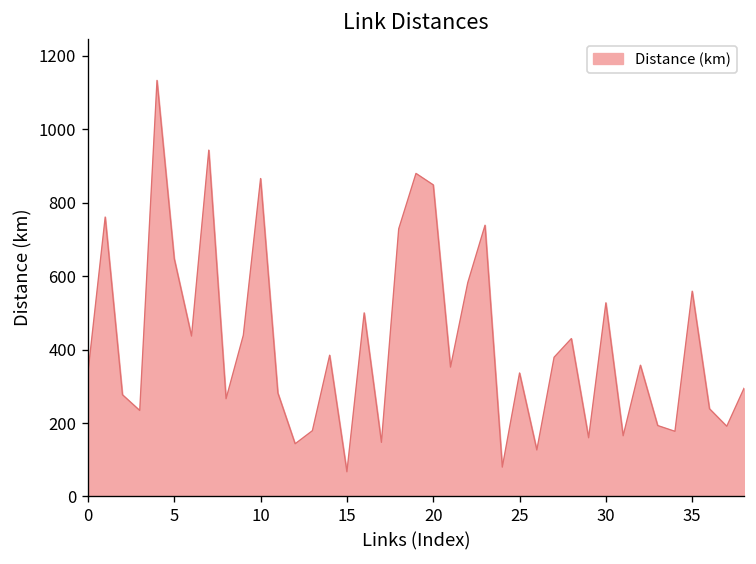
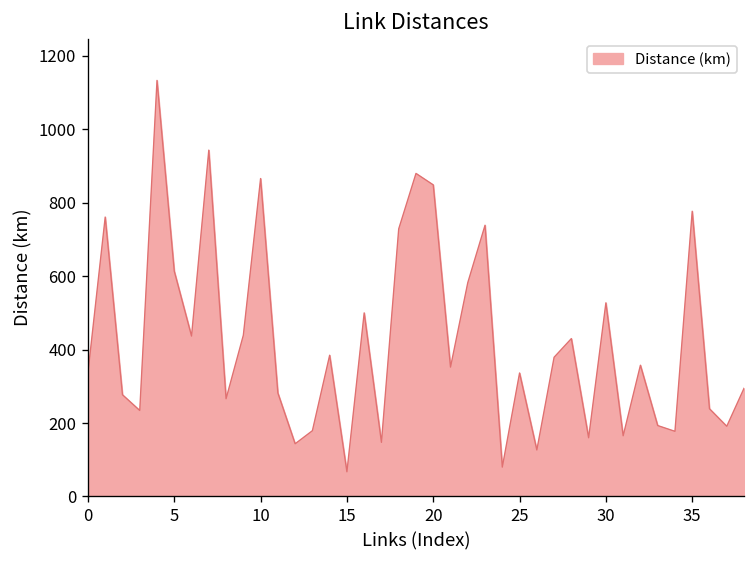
  {
    "0": 340,
-   "5": 650,
+   "5": 610,
    "10": 870,
    "15": 70,
    "20": 850,
    "25": 340,
    "30": 530,
-   "35": 560
+   "35": 780
  }
